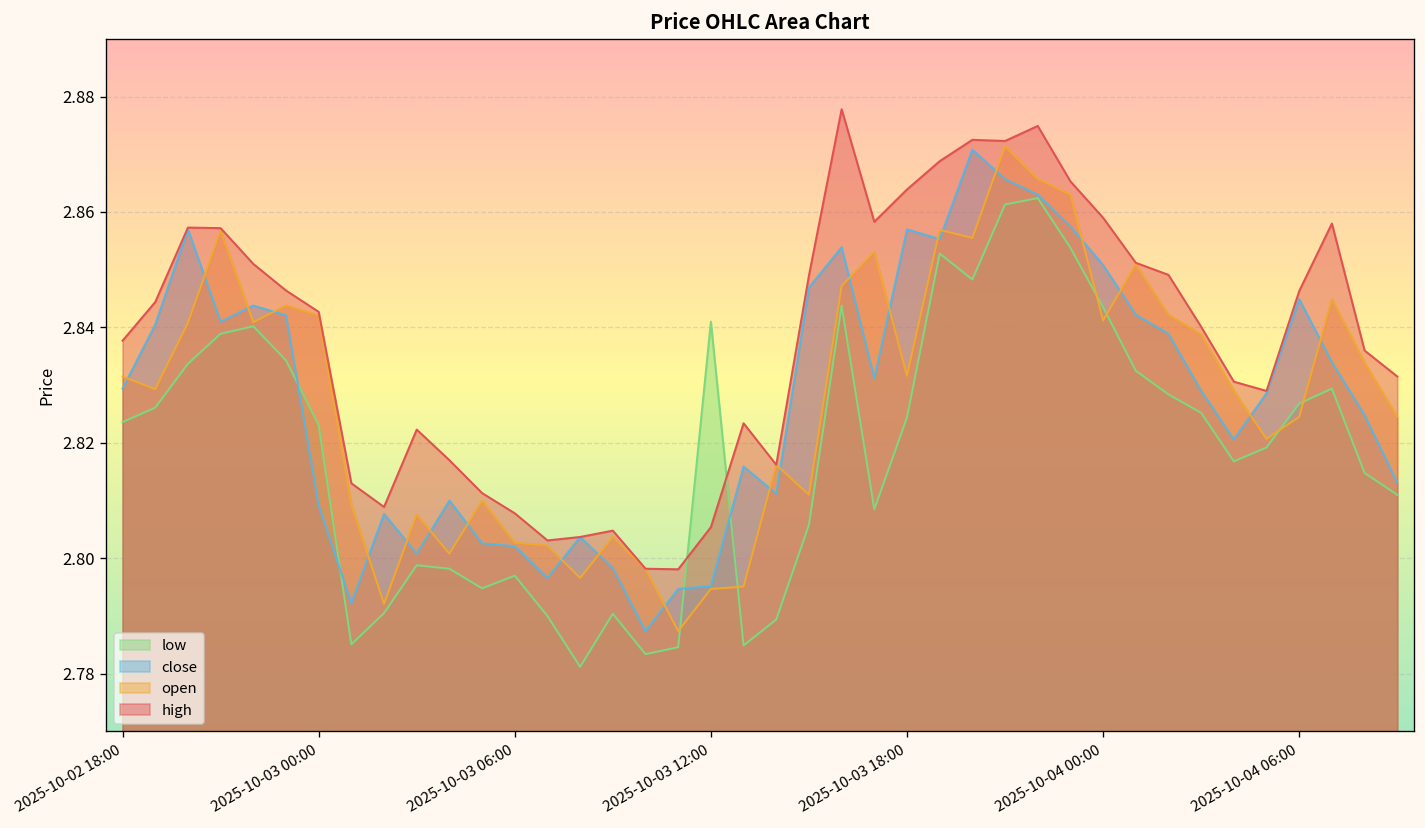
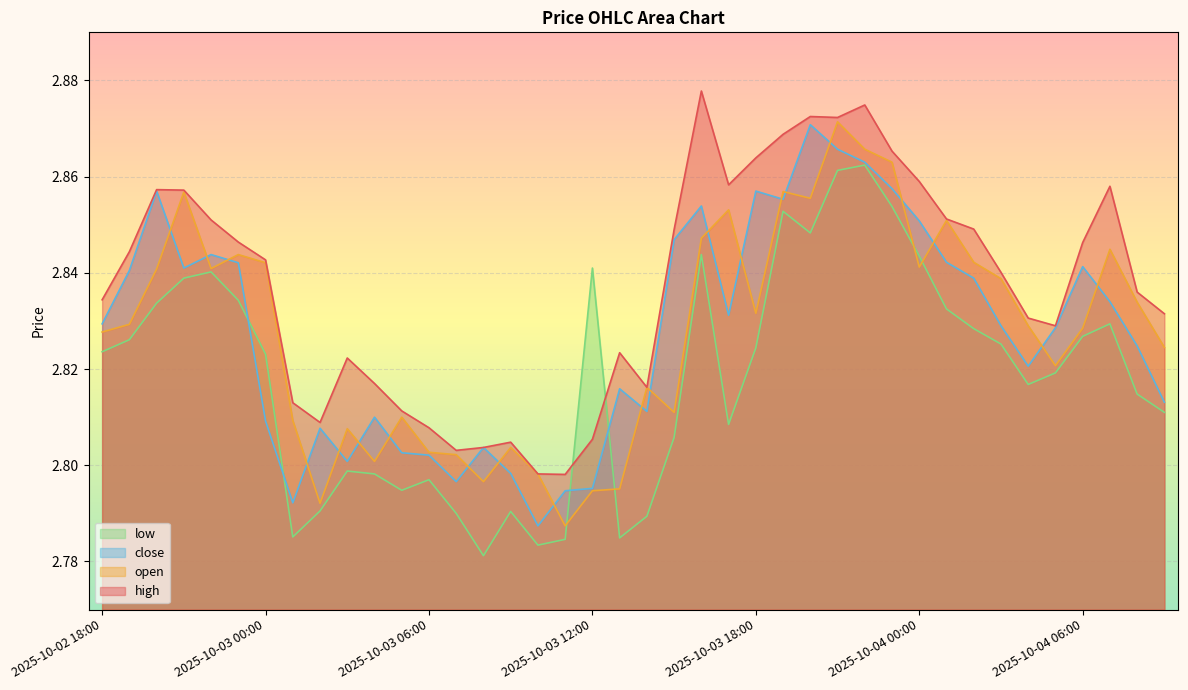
  {
    "low": {
      "2025-10-02 18:00": 2.824,
      "2025-10-03 00:00": 2.823,
      "2025-10-03 06:00": 2.797,
      "2025-10-03 12:00": 2.841,
      "2025-10-03 18:00": 2.824,
      "2025-10-04 00:00": 2.844,
      "2025-10-04 06:00": 2.827
    },
    "close": {
      "2025-10-02 18:00": 2.829,
      "2025-10-03 00:00": 2.809,
      "2025-10-03 06:00": 2.802,
      "2025-10-03 18:00": 2.857,
      "2025-10-04 00:00": 2.851,
-     "2025-10-04 06:00": 2.845
+     "2025-10-04 06:00": 2.841
    },
    "open": {
-     "2025-10-02 18:00": 2.832,
+     "2025-10-02 18:00": 2.828,
      "2025-10-03 00:00": 2.842,
      "2025-10-03 06:00": 2.803,
      "2025-10-03 18:00": 2.832,
      "2025-10-04 00:00": 2.841,
-     "2025-10-04 06:00": 2.825
+     "2025-10-04 06:00": 2.829
    },
    "high": {
-     "2025-10-02 18:00": 2.838,
+     "2025-10-02 18:00": 2.834,
      "2025-10-03 00:00": 2.843,
      "2025-10-03 06:00": 2.808,
      "2025-10-03 12:00": 2.805,
      "2025-10-03 18:00": 2.864,
      "2025-10-04 00:00": 2.859,
      "2025-10-04 06:00": 2.846
    }
  }
